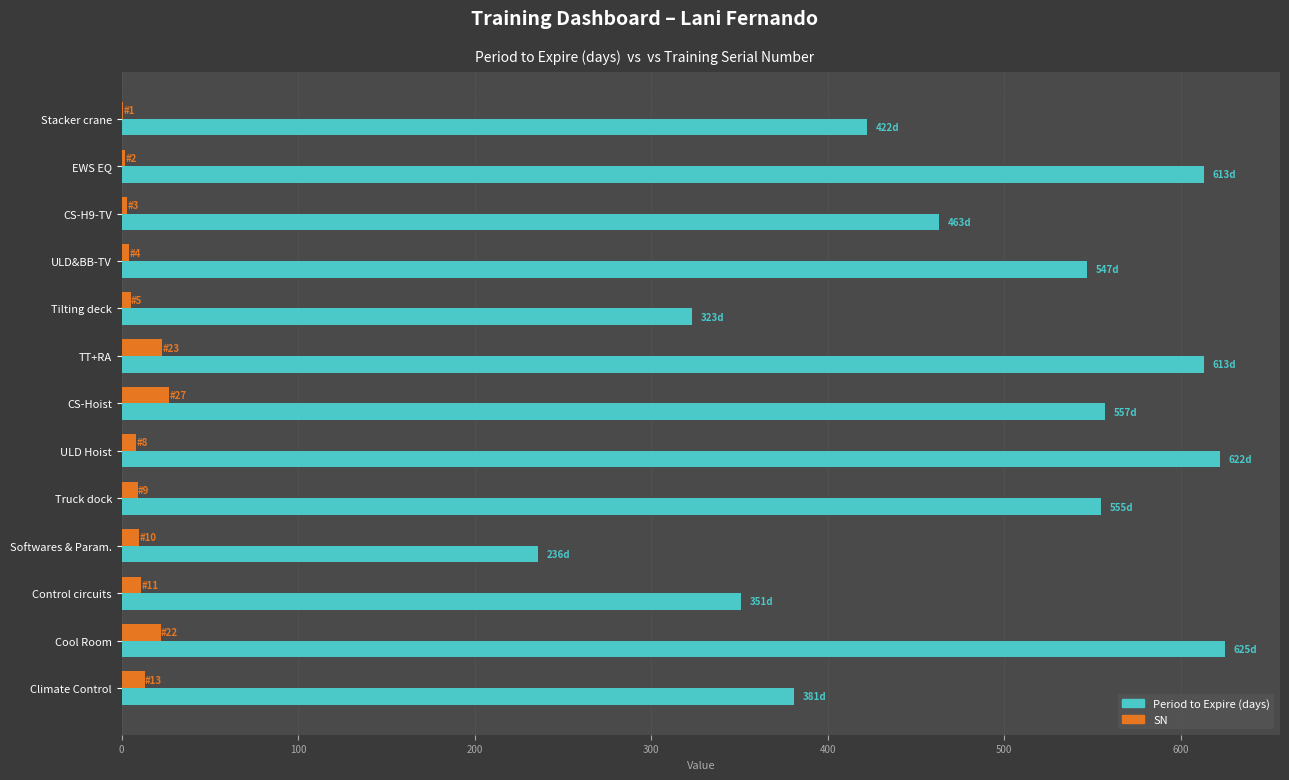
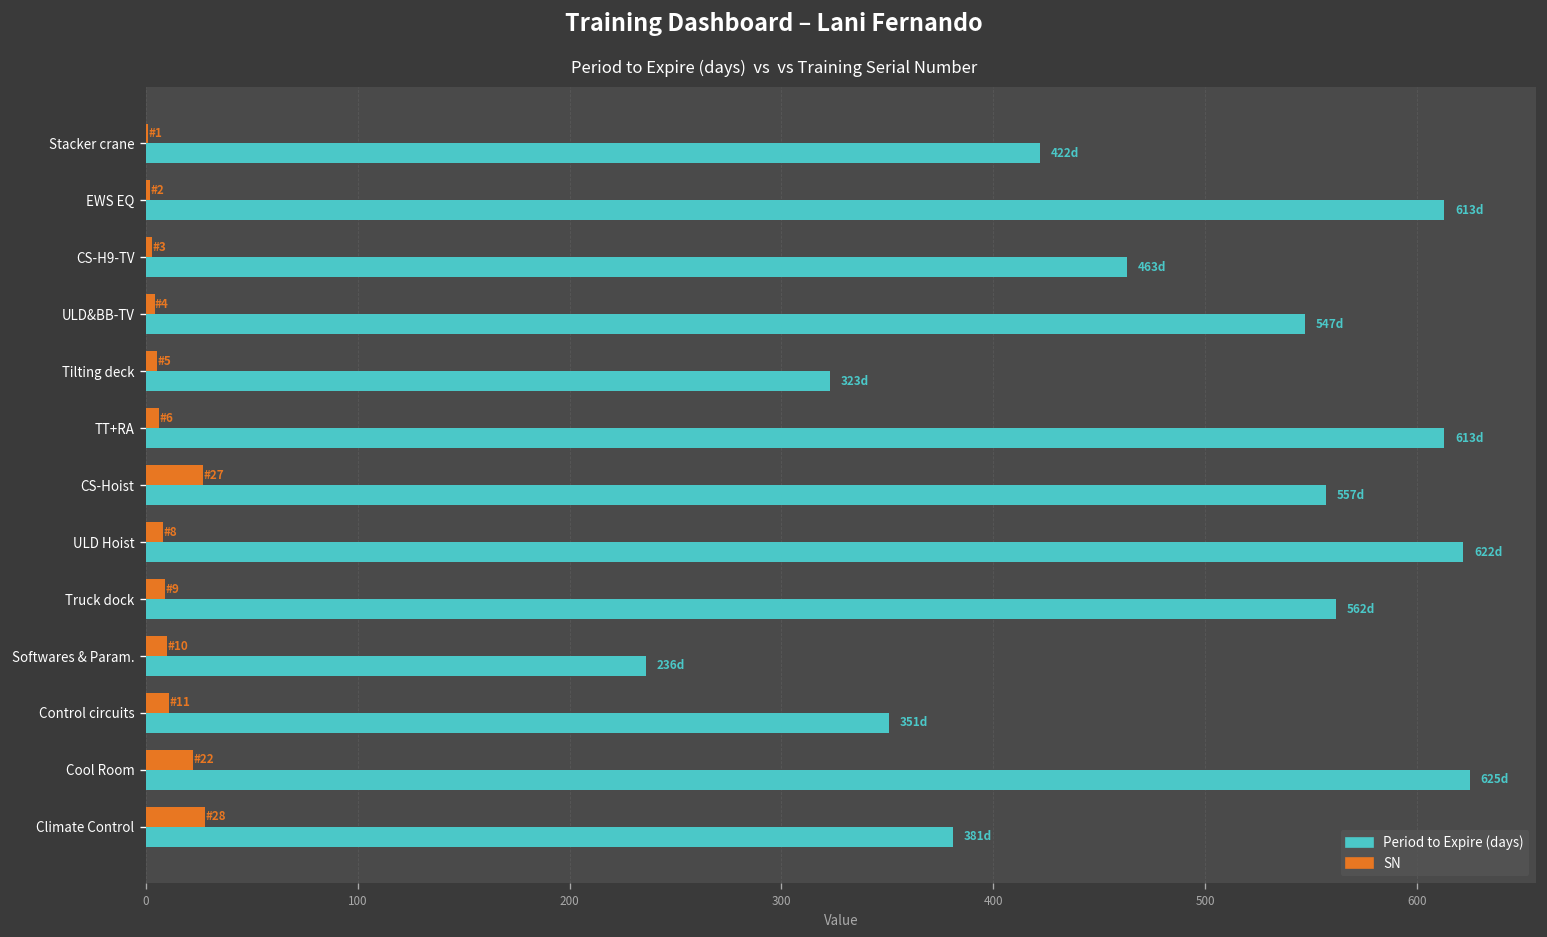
  {
    "Period to Expire (days)": {
      "Stacker crane": "422d",
      "EWS EQ": "613d",
      "CS-H9-TV": "463d",
      "ULD&BB-TV": "547d",
      "Tilting deck": "323d",
      "TT+RA": "613d",
      "CS-Hoist": "557d",
      "ULD Hoist": "622d",
-     "Truck dock": "555d",
+     "Truck dock": "562d",
      "Softwares & Param.": "236d",
      "Control circuits": "351d",
      "Cool Room": "625d",
      "Climate Control": "381d"
    },
    "SN": {
      "Stacker crane": "1",
      "EWS EQ": "2",
      "CS-H9-TV": "3",
      "ULD&BB-TV": "4",
      "Tilting deck": "5",
-     "TT+RA": "23",
+     "TT+RA": "6",
      "CS-Hoist": "27",
      "ULD Hoist": "8",
      "Truck dock": "9",
      "Softwares & Param.": "10",
      "Control circuits": "11",
      "Cool Room": "22",
-     "Climate Control": "13"
+     "Climate Control": "28"
    }
  }
